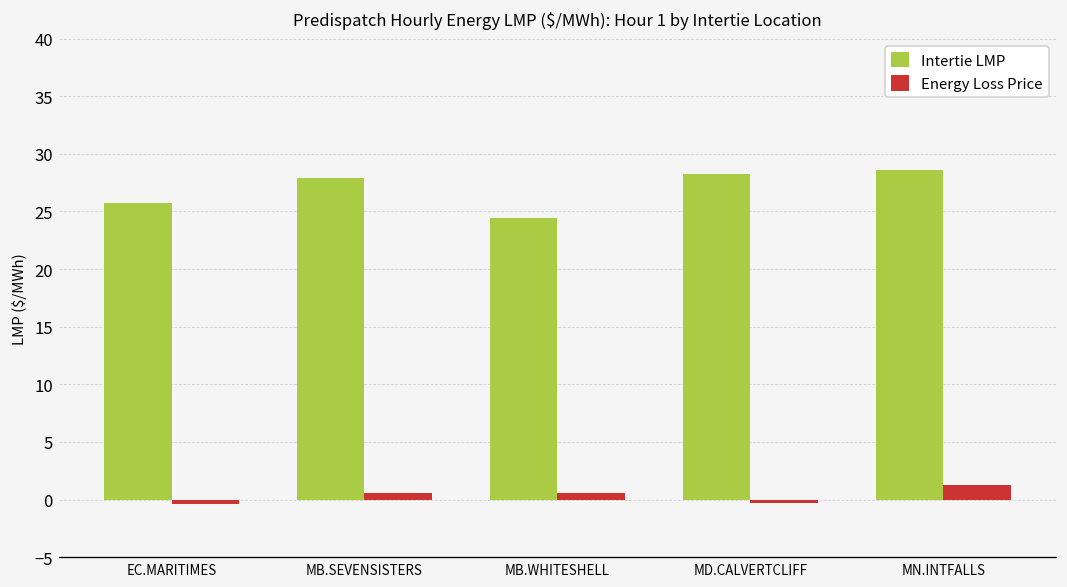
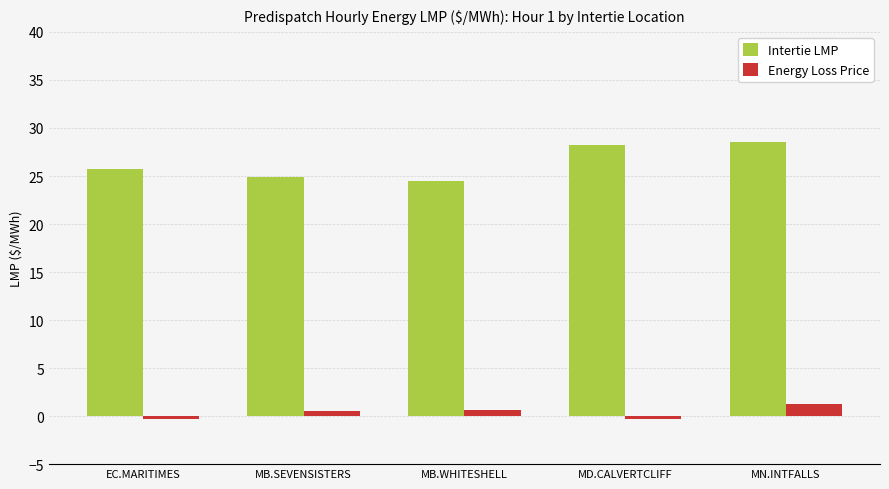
  {
    "Intertie LMP": {
      "EC.MARITIMES": 26,
-     "MB.SEVENSISTERS": 28,
+     "MB.SEVENSISTERS": 25,
      "MB.WHITESHELL": 24,
      "MD.CALVERTCLIFF": 28,
      "MN.INTFALLS": 29
    },
    "Energy Loss Price": {
      "EC.MARITIMES": 0,
      "MB.SEVENSISTERS": 1,
      "MB.WHITESHELL": 1,
      "MD.CALVERTCLIFF": 0,
      "MN.INTFALLS": 1
    }
  }
